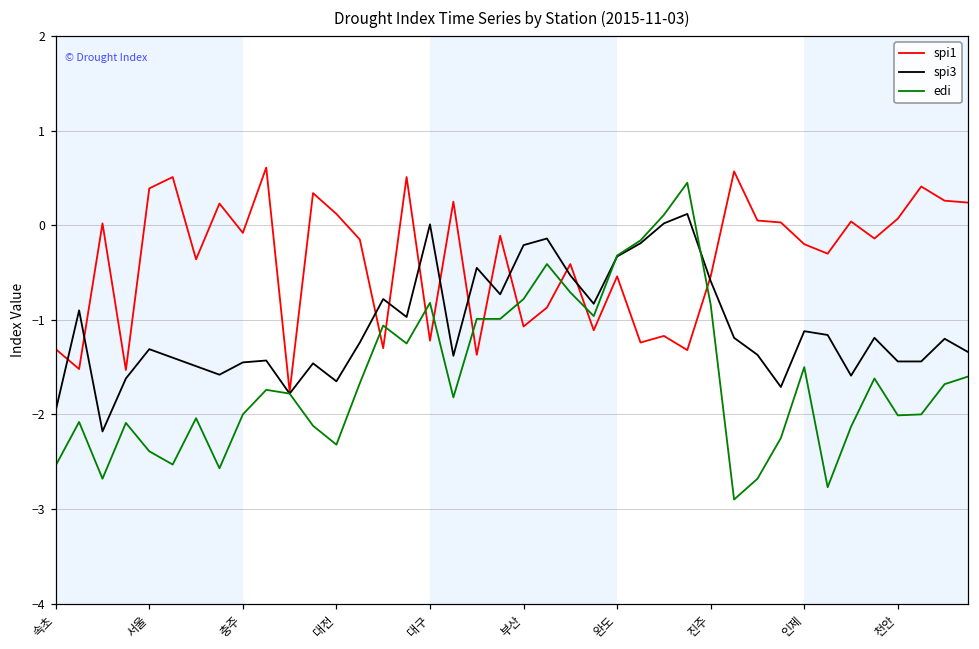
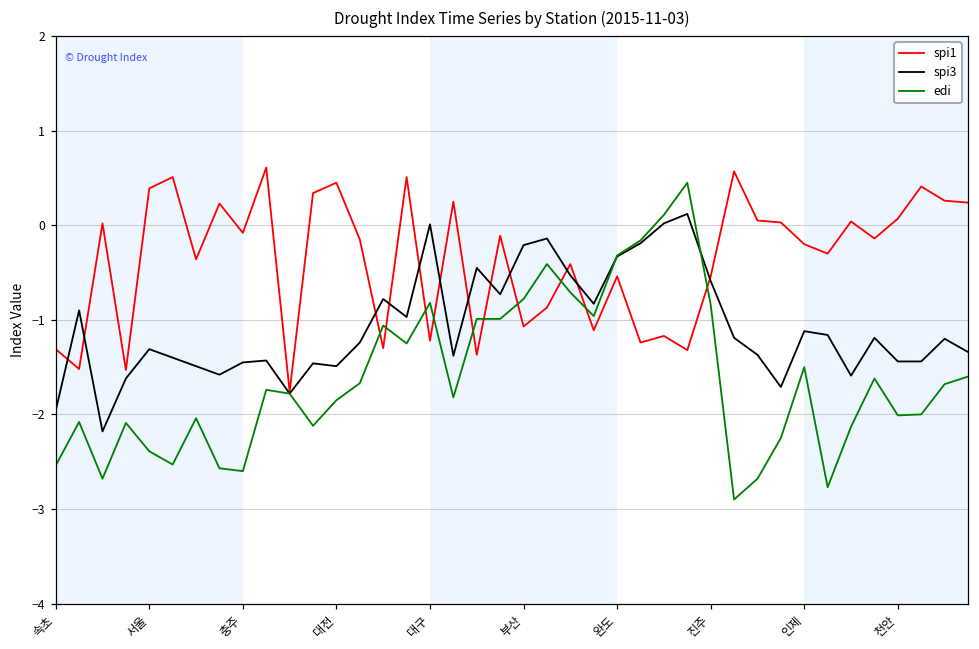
  {
    "spi1": {
      "속초": -1.3,
      "서울": 0.4,
      "충주": -0.1,
-     "대전": 0.1,
+     "대전": 0.5,
      "대구": -1.2,
      "부산": -1.1,
      "완도": -0.5,
      "진주": -0.5,
      "인제": -0.2,
      "천안": 0.1
    },
    "spi3": {
      "속초": -2.0,
      "서울": -1.3,
      "충주": -1.5,
-     "대전": -1.7,
+     "대전": -1.5,
      "대구": 0.0,
      "부산": -0.2,
      "진주": -0.6,
      "인제": -1.1,
      "천안": -1.4
    },
    "edi": {
      "속초": -2.5,
      "서울": -2.4,
-     "충주": -2.0,
-     "대전": -2.3,
+     "충주": -2.6,
+     "대전": -1.9,
      "대구": -0.8,
      "부산": -0.8,
      "진주": -0.8,
      "인제": -1.5,
      "천안": -2.0
    }
  }
